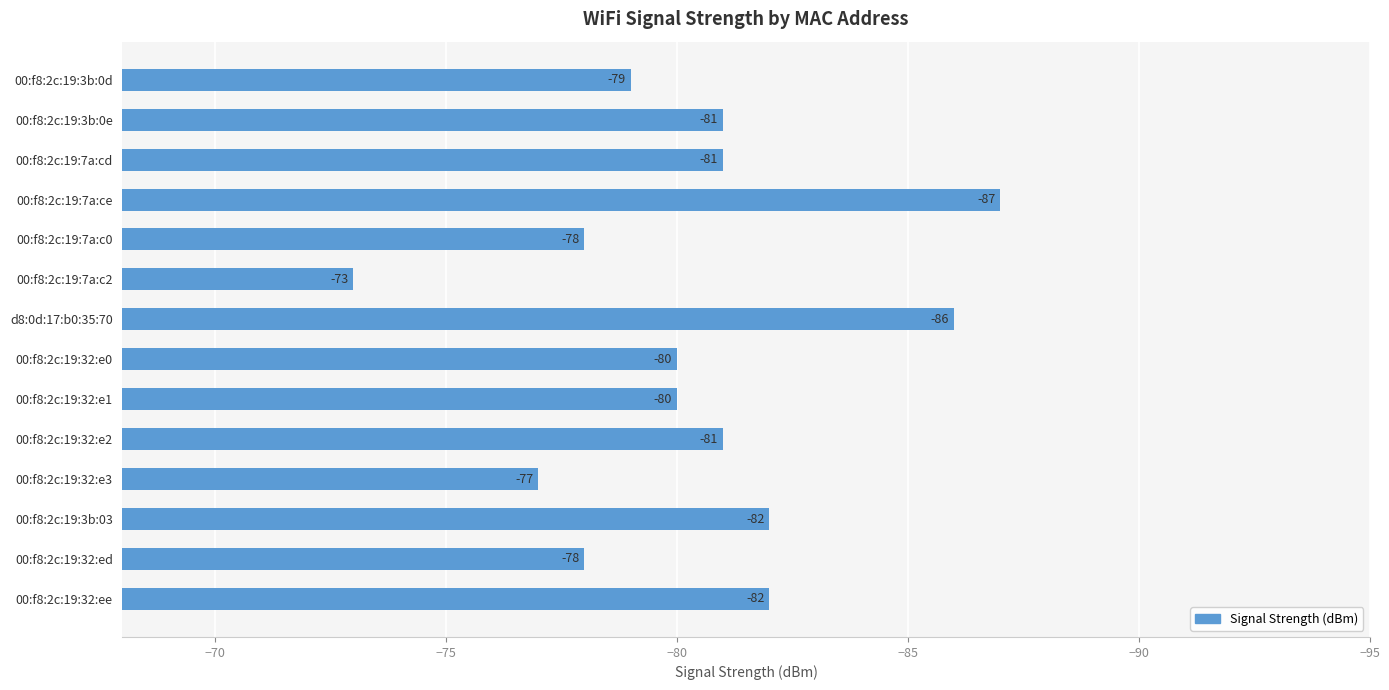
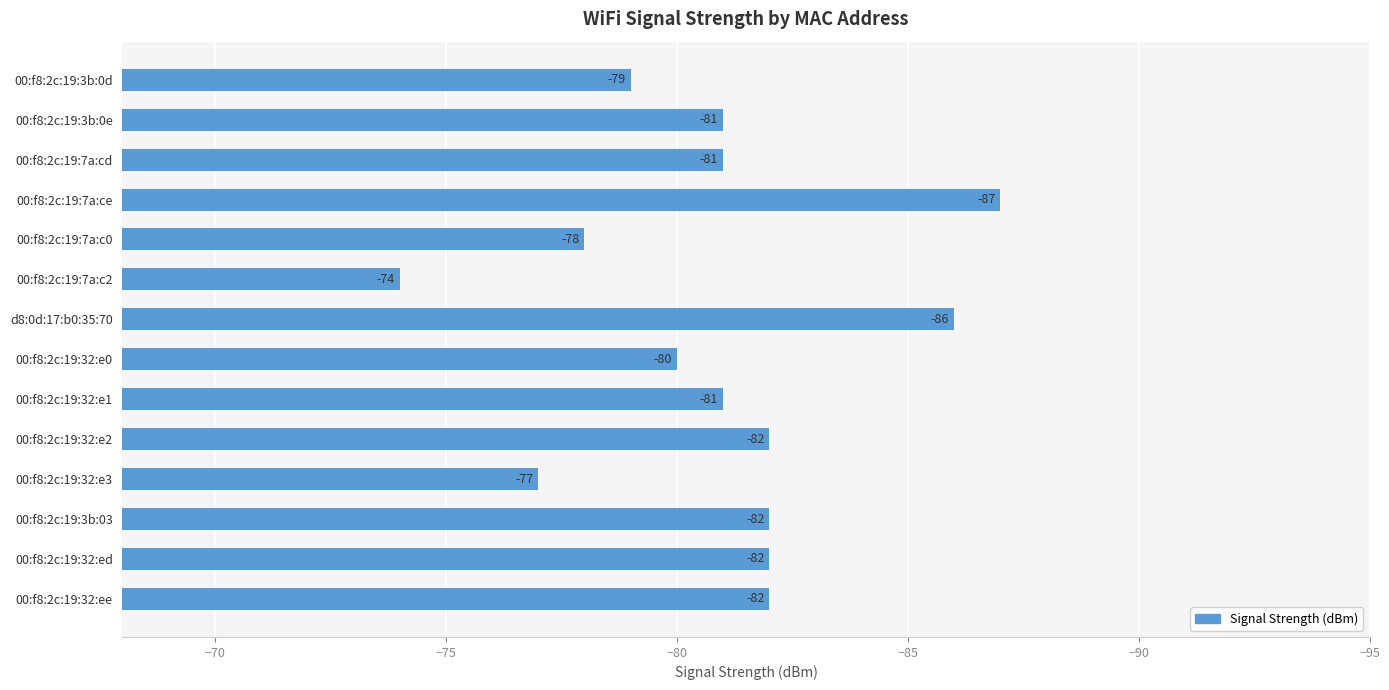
  {
    "00:f8:2c:19:3b:0d": -79,
    "00:f8:2c:19:3b:0e": -81,
    "00:f8:2c:19:7a:cd": -81,
    "00:f8:2c:19:7a:ce": -87,
    "00:f8:2c:19:7a:c0": -78,
-   "00:f8:2c:19:7a:c2": -73,
+   "00:f8:2c:19:7a:c2": -74,
    "d8:0d:17:b0:35:70": -86,
    "00:f8:2c:19:32:e0": -80,
-   "00:f8:2c:19:32:e1": -80,
-   "00:f8:2c:19:32:e2": -81,
+   "00:f8:2c:19:32:e1": -81,
+   "00:f8:2c:19:32:e2": -82,
    "00:f8:2c:19:32:e3": -77,
    "00:f8:2c:19:3b:03": -82,
-   "00:f8:2c:19:32:ed": -78,
+   "00:f8:2c:19:32:ed": -82,
    "00:f8:2c:19:32:ee": -82
  }
